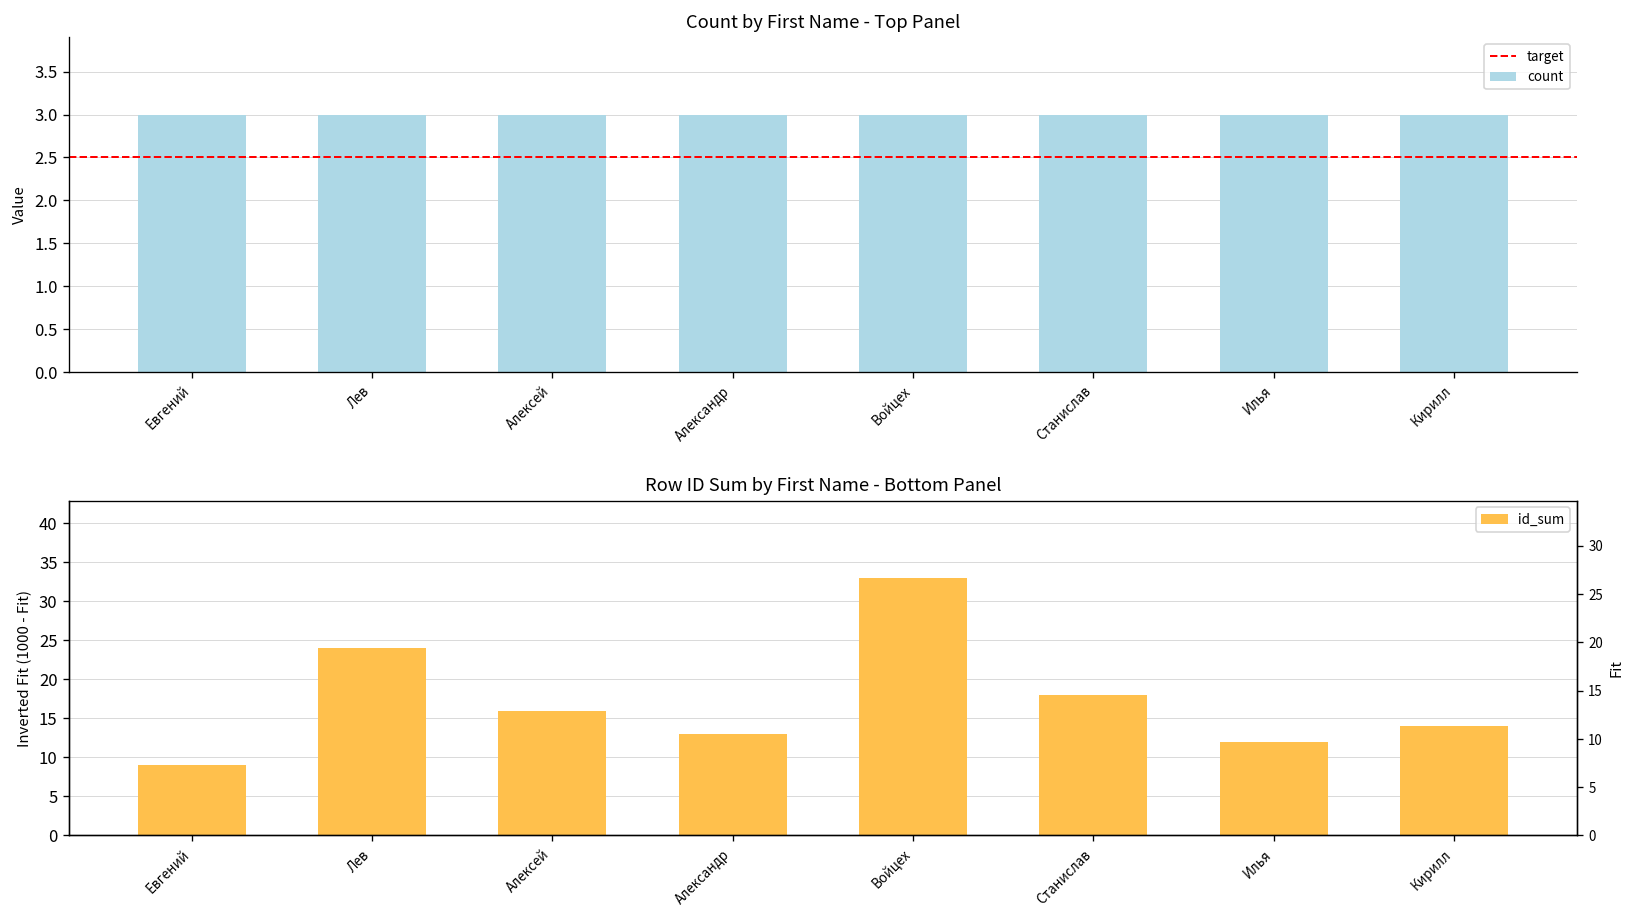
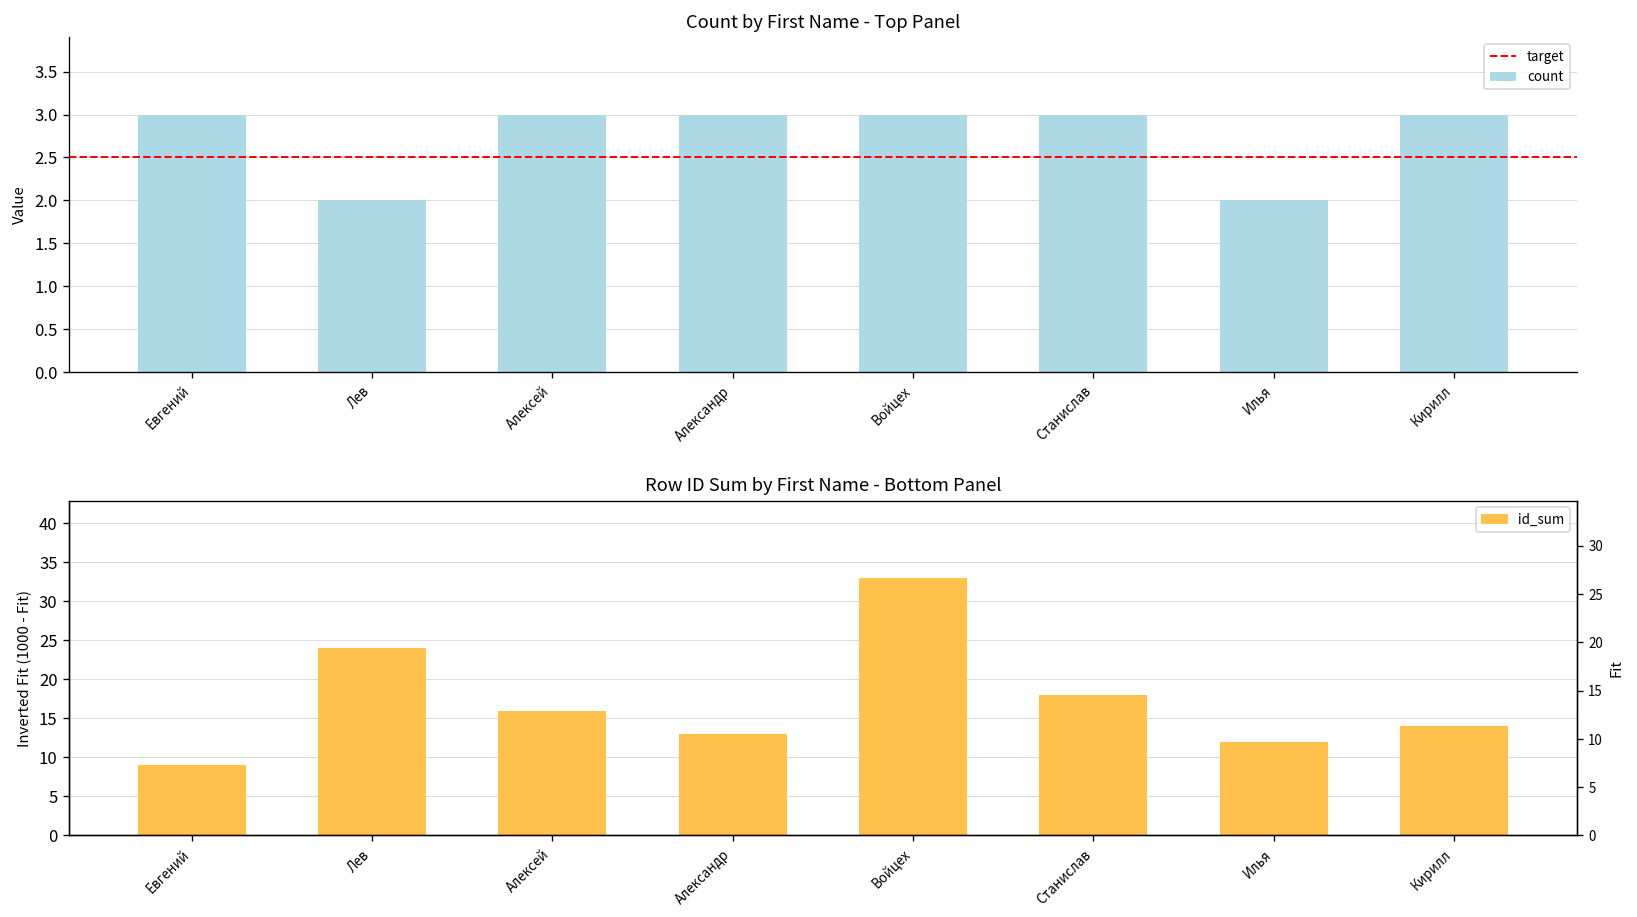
  {
    "Count by First Name - Top Panel": {
      "Евгений": 3,
-     "Лев": 3,
+     "Лев": 2,
      "Алексей": 3,
      "Александр": 3,
      "Войцех": 3,
      "Станислав": 3,
-     "Илья": 3,
+     "Илья": 2,
      "Кирилл": 3
    }
  }
